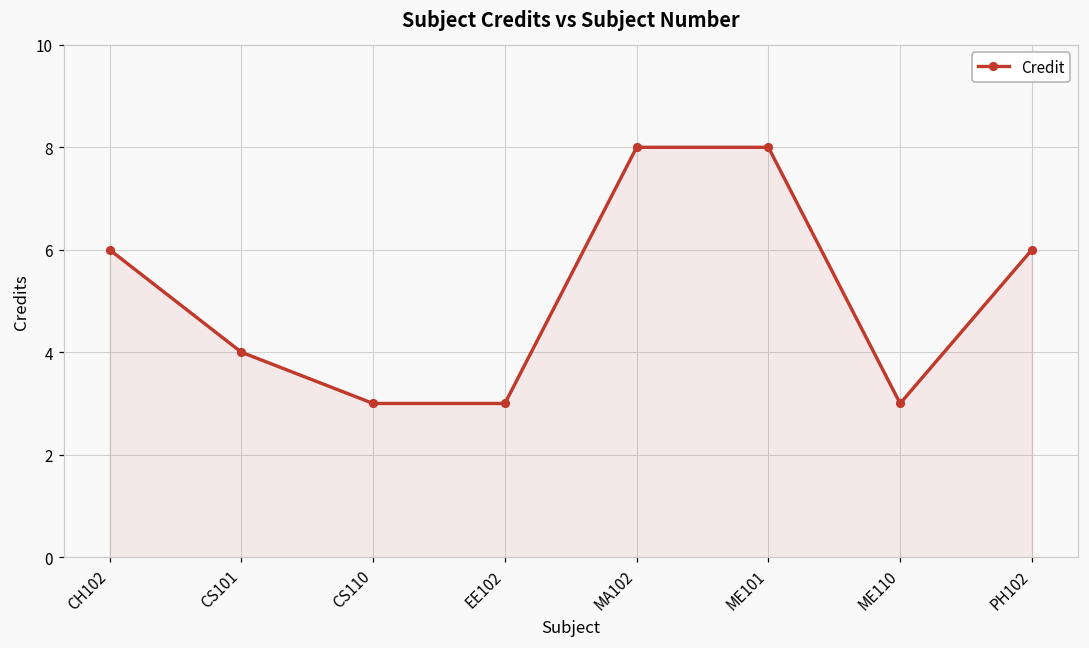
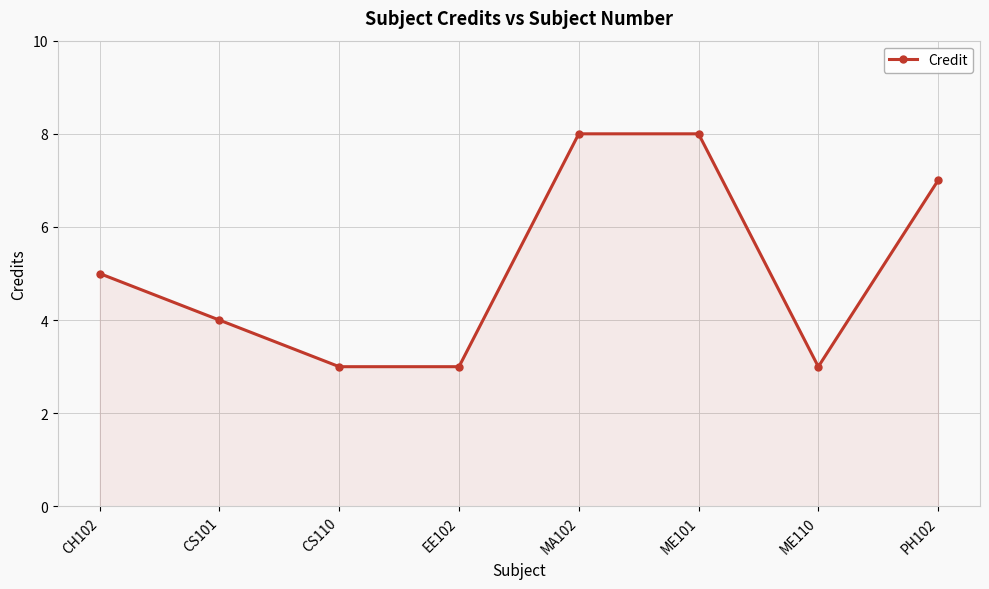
  {
-   "CH102": 6,
+   "CH102": 5,
    "CS101": 4,
    "CS110": 3,
    "EE102": 3,
    "MA102": 8,
    "ME101": 8,
    "ME110": 3,
-   "PH102": 6
+   "PH102": 7
  }
